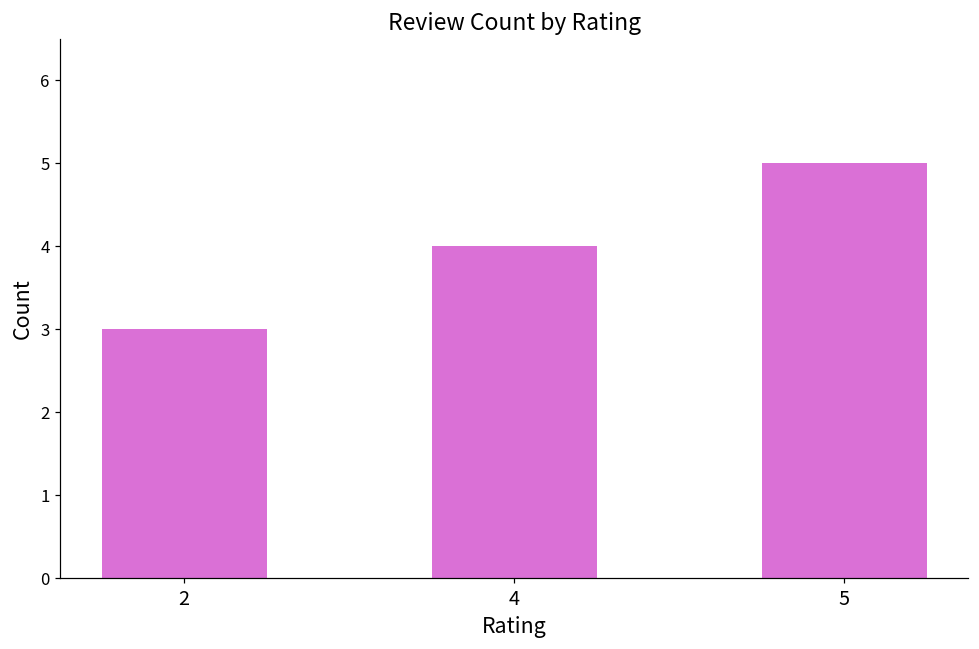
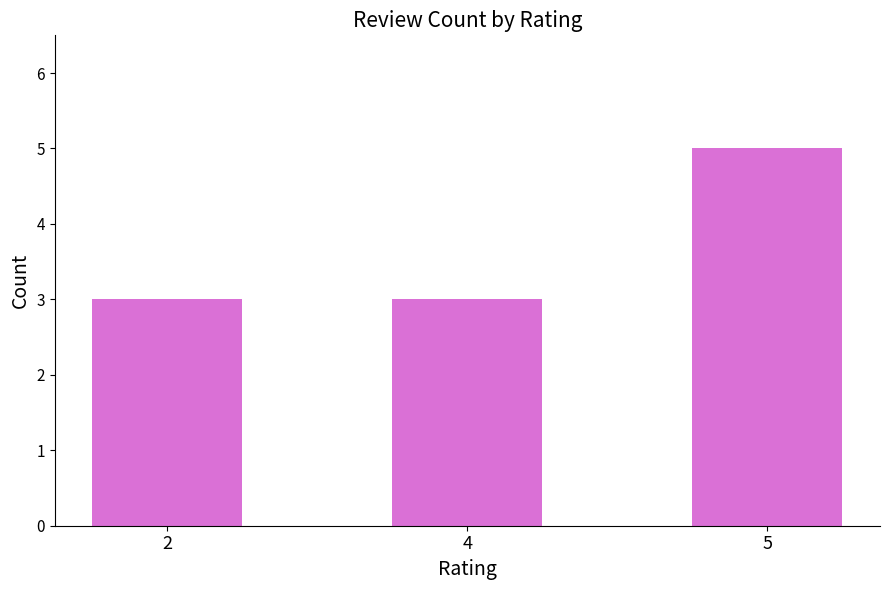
  {
    "2": 3,
-   "4": 4,
+   "4": 3,
    "5": 5
  }
